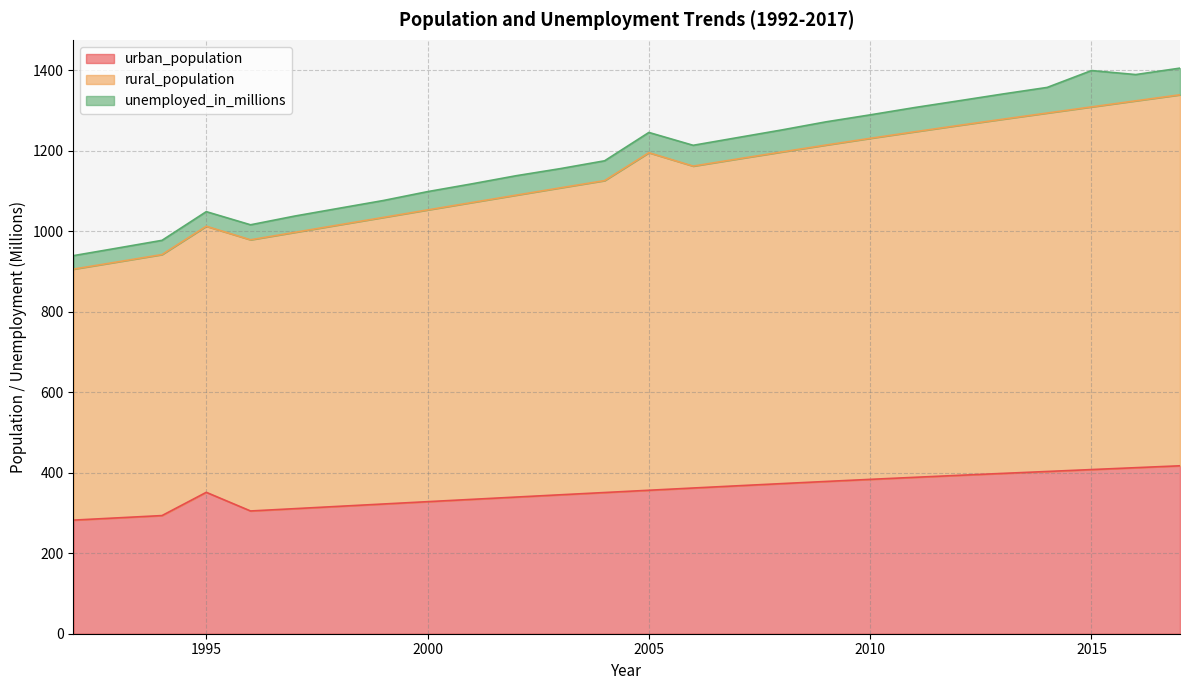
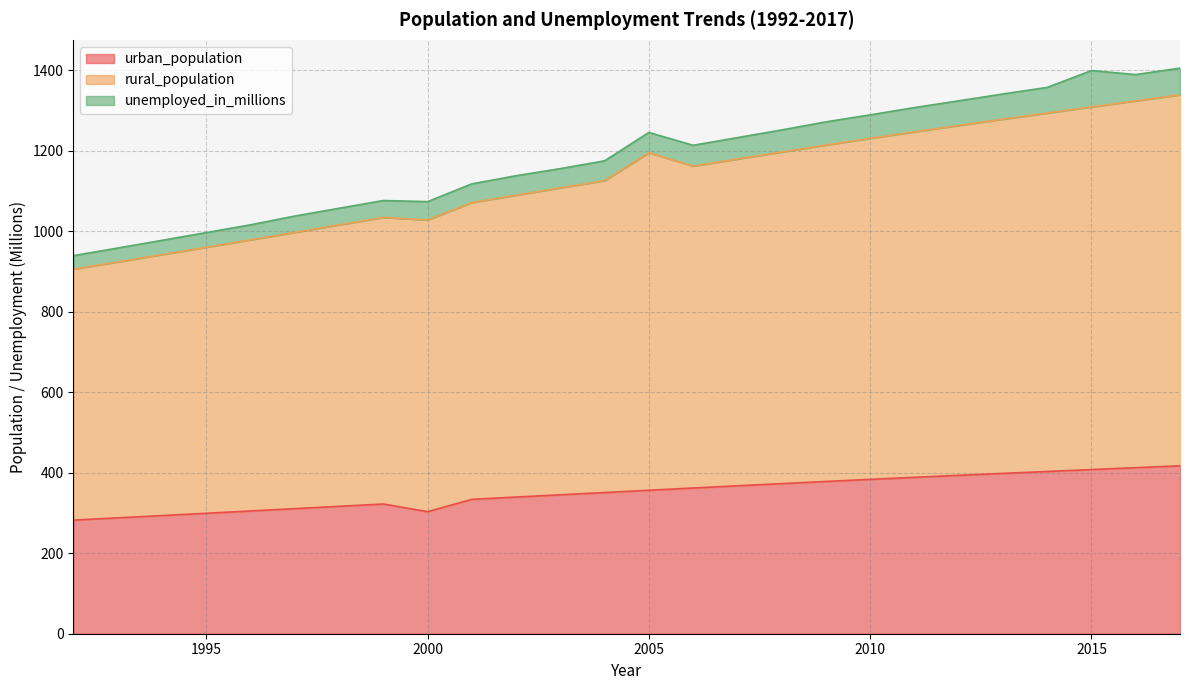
  {
    "urban_population": {
-     "1995": 350,
-     "2000": 330,
+     "1995": 300,
+     "2000": 300,
      "2005": 360,
      "2010": 380,
      "2015": 410
    },
    "rural_population": {
      "1995": 660,
      "2000": 720,
      "2005": 840,
      "2010": 850,
      "2015": 900
    },
    "unemployed_in_millions": {
      "1995": 40,
      "2000": 50,
      "2005": 50,
      "2010": 60,
      "2015": 90
    }
  }
